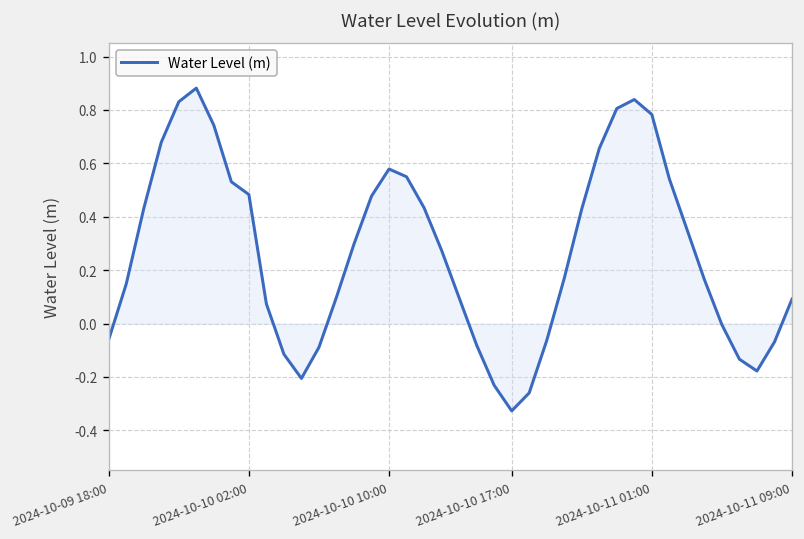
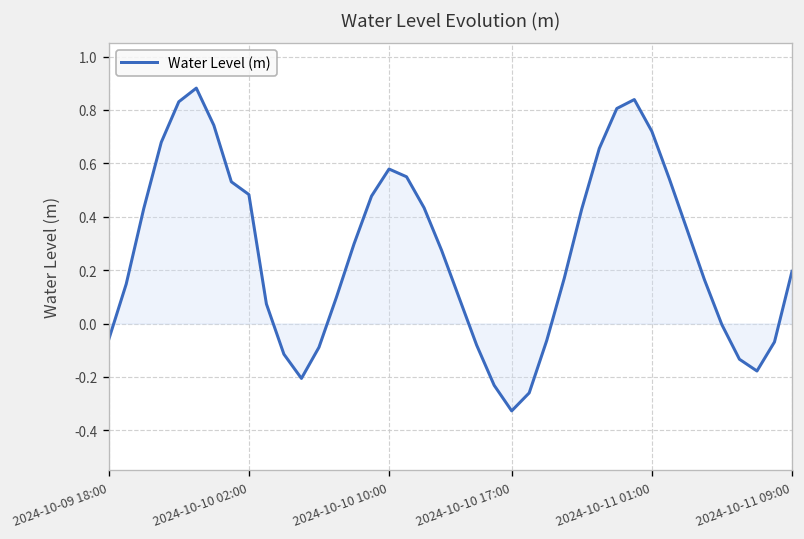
  {
    "Water Level (m)": {
      "2024-10-09 18:00": -0.06,
      "2024-10-10 17:00": -0.33,
-     "2024-10-11 01:00": 0.78,
-     "2024-10-11 09:00": 0.09
+     "2024-10-11 01:00": 0.72,
+     "2024-10-11 09:00": 0.20
    }
  }
